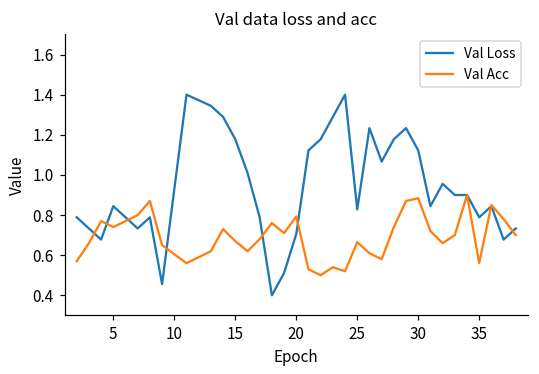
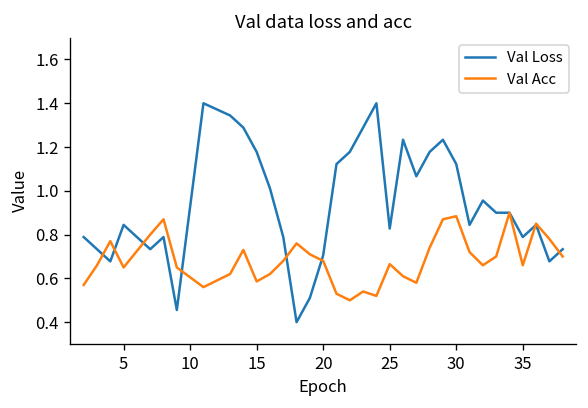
  {
    "Val Loss": {
      "5": 0.84,
      "15": 1.18,
      "20": 0.71,
      "25": 0.83,
      "30": 1.12,
      "35": 0.79
    },
    "Val Acc": {
-     "5": 0.74,
-     "15": 0.67,
-     "20": 0.79,
+     "5": 0.65,
+     "15": 0.59,
+     "20": 0.68,
      "25": 0.67,
      "30": 0.88,
-     "35": 0.56
+     "35": 0.66
    }
  }
